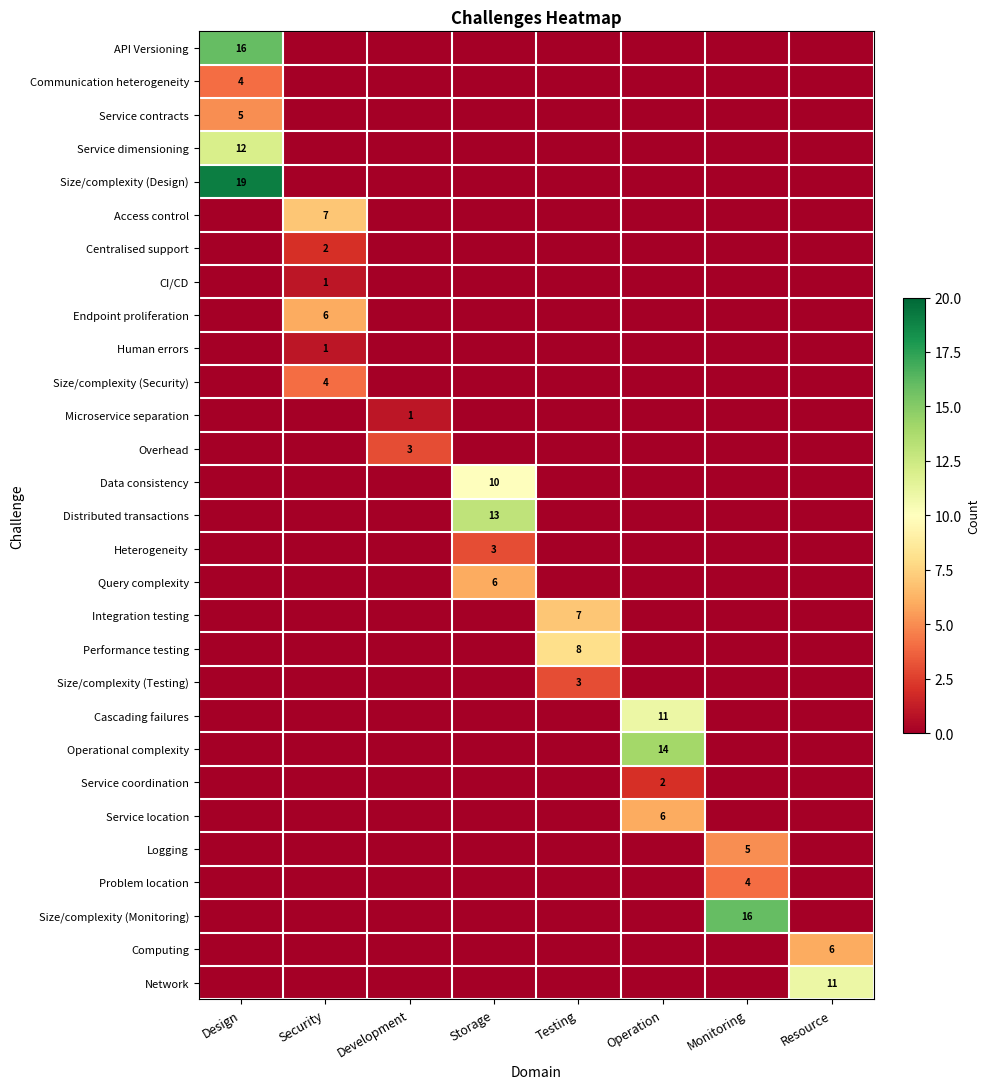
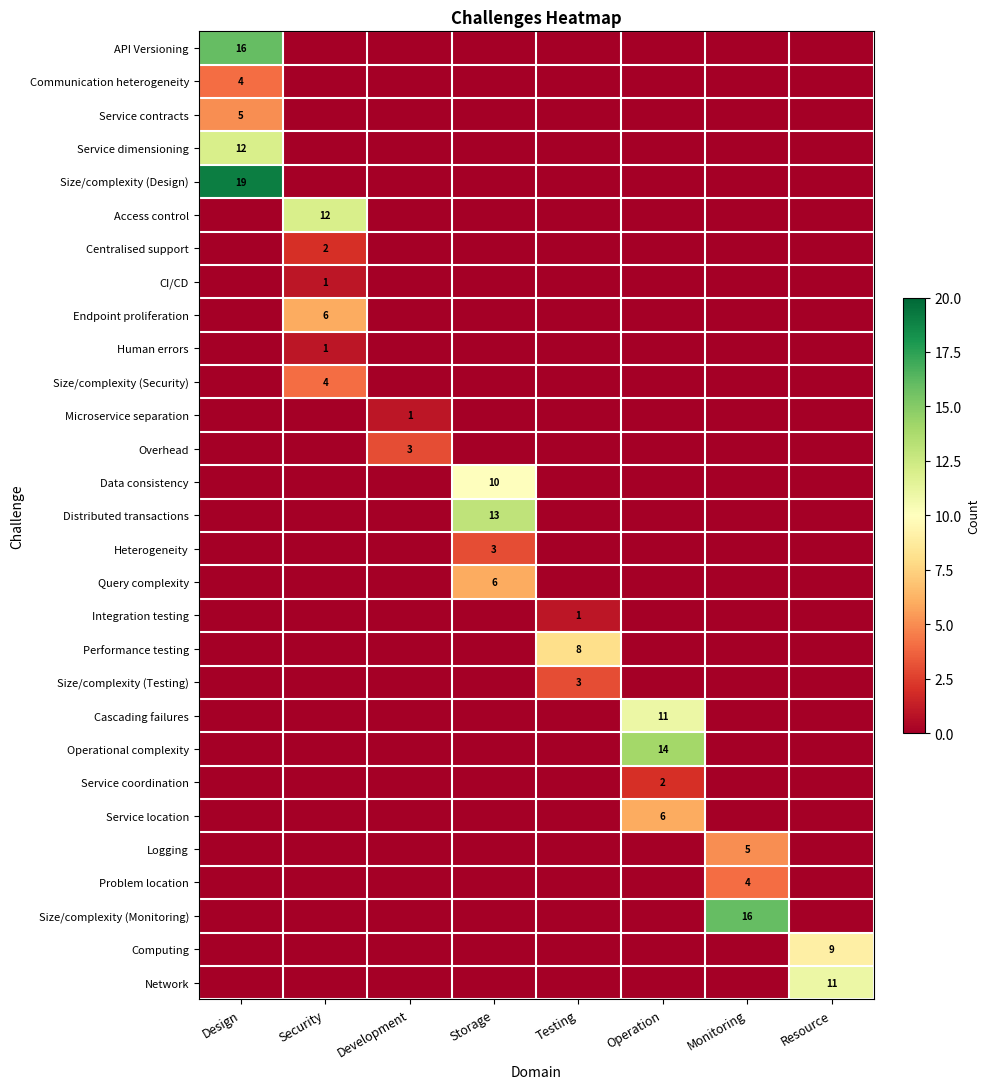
  {
    "API Versioning": {
      "Design": 16
    },
    "Communication heterogeneity": {
      "Design": 4
    },
    "Service contracts": {
      "Design": 5
    },
    "Service dimensioning": {
      "Design": 12
    },
    "Size/complexity (Design)": {
      "Design": 19
    },
    "Access control": {
-     "Security": 7
+     "Security": 12
    },
    "Centralised support": {
      "Security": 2
    },
    "CI/CD": {
      "Security": 1
    },
    "Endpoint proliferation": {
      "Security": 6
    },
    "Human errors": {
      "Security": 1
    },
    "Size/complexity (Security)": {
      "Security": 4
    },
    "Microservice separation": {
      "Development": 1
    },
    "Overhead": {
      "Development": 3
    },
    "Data consistency": {
      "Storage": 10
    },
    "Distributed transactions": {
      "Storage": 13
    },
    "Heterogeneity": {
      "Storage": 3
    },
    "Query complexity": {
      "Storage": 6
    },
    "Integration testing": {
-     "Testing": 7
+     "Testing": 1
    },
    "Performance testing": {
      "Testing": 8
    },
    "Size/complexity (Testing)": {
      "Testing": 3
    },
    "Cascading failures": {
      "Operation": 11
    },
    "Operational complexity": {
      "Operation": 14
    },
    "Service coordination": {
      "Operation": 2
    },
    "Service location": {
      "Operation": 6
    },
    "Logging": {
      "Monitoring": 5
    },
    "Problem location": {
      "Monitoring": 4
    },
    "Size/complexity (Monitoring)": {
      "Monitoring": 16
    },
    "Computing": {
-     "Resource": 6
+     "Resource": 9
    },
    "Network": {
      "Resource": 11
    }
  }
